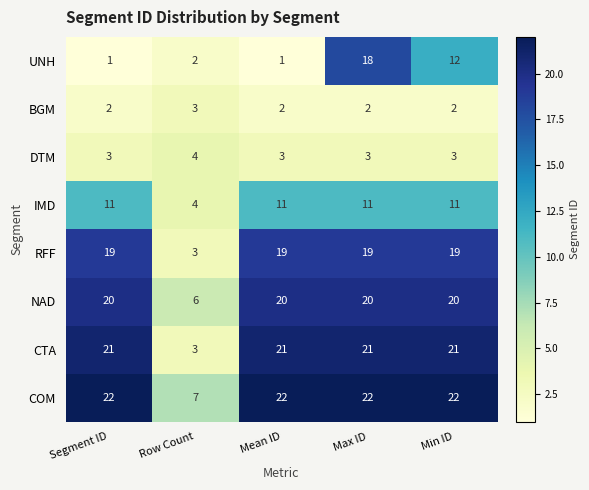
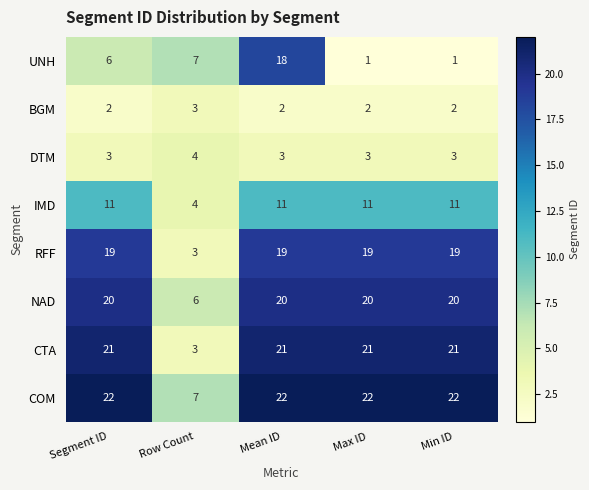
  {
    "UNH": {
-     "Segment ID": 1,
-     "Row Count": 2,
-     "Mean ID": 1,
-     "Max ID": 18,
-     "Min ID": 12
+     "Segment ID": 6,
+     "Row Count": 7,
+     "Mean ID": 18,
+     "Max ID": 1,
+     "Min ID": 1
    },
    "BGM": {
      "Segment ID": 2,
      "Row Count": 3,
      "Mean ID": 2,
      "Max ID": 2,
      "Min ID": 2
    },
    "DTM": {
      "Segment ID": 3,
      "Row Count": 4,
      "Mean ID": 3,
      "Max ID": 3,
      "Min ID": 3
    },
    "IMD": {
      "Segment ID": 11,
      "Row Count": 4,
      "Mean ID": 11,
      "Max ID": 11,
      "Min ID": 11
    },
    "RFF": {
      "Segment ID": 19,
      "Row Count": 3,
      "Mean ID": 19,
      "Max ID": 19,
      "Min ID": 19
    },
    "NAD": {
      "Segment ID": 20,
      "Row Count": 6,
      "Mean ID": 20,
      "Max ID": 20,
      "Min ID": 20
    },
    "CTA": {
      "Segment ID": 21,
      "Row Count": 3,
      "Mean ID": 21,
      "Max ID": 21,
      "Min ID": 21
    },
    "COM": {
      "Segment ID": 22,
      "Row Count": 7,
      "Mean ID": 22,
      "Max ID": 22,
      "Min ID": 22
    }
  }
